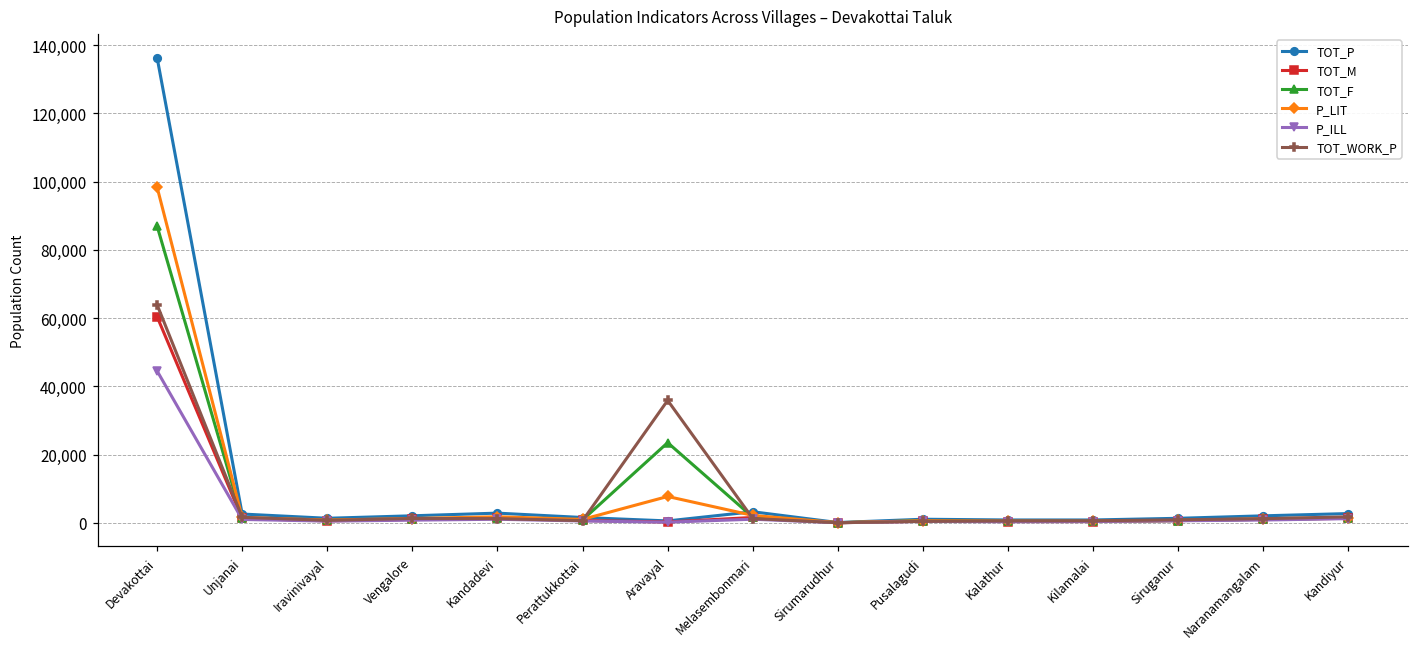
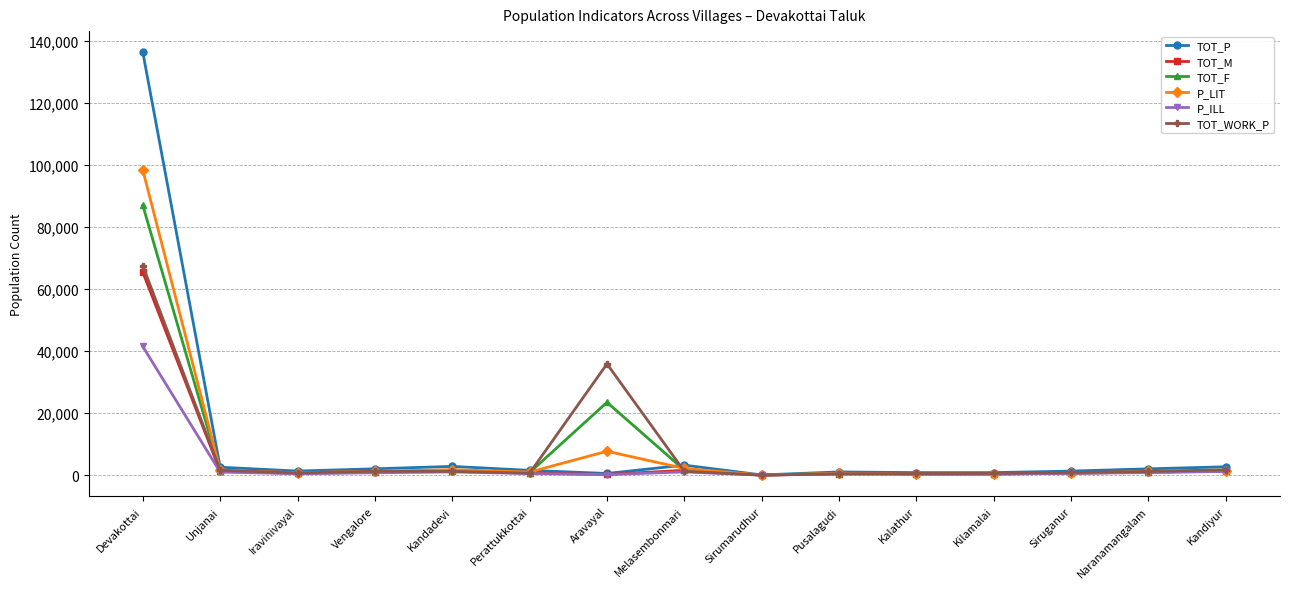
  {
    "TOT_P": {
      "Devakottai": "136,000",
      "Unjanai": "3,000",
      "Kandadevi": "3,000",
      "Melasembonmari": "3,000",
      "Naranamangalam": "2,000",
      "Kandiyur": "3,000"
    },
    "TOT_M": {
-     "Devakottai": "60,000"
+     "Devakottai": "65,000"
    },
    "TOT_F": {
      "Devakottai": "87,000",
      "Aravayal": "24,000"
    },
    "P_LIT": {
      "Devakottai": "98,000",
      "Aravayal": "8,000"
    },
    "P_ILL": {
-     "Devakottai": "45,000"
+     "Devakottai": "42,000"
    },
    "TOT_WORK_P": {
-     "Devakottai": "64,000",
+     "Devakottai": "68,000",
      "Aravayal": "36,000"
    }
  }
